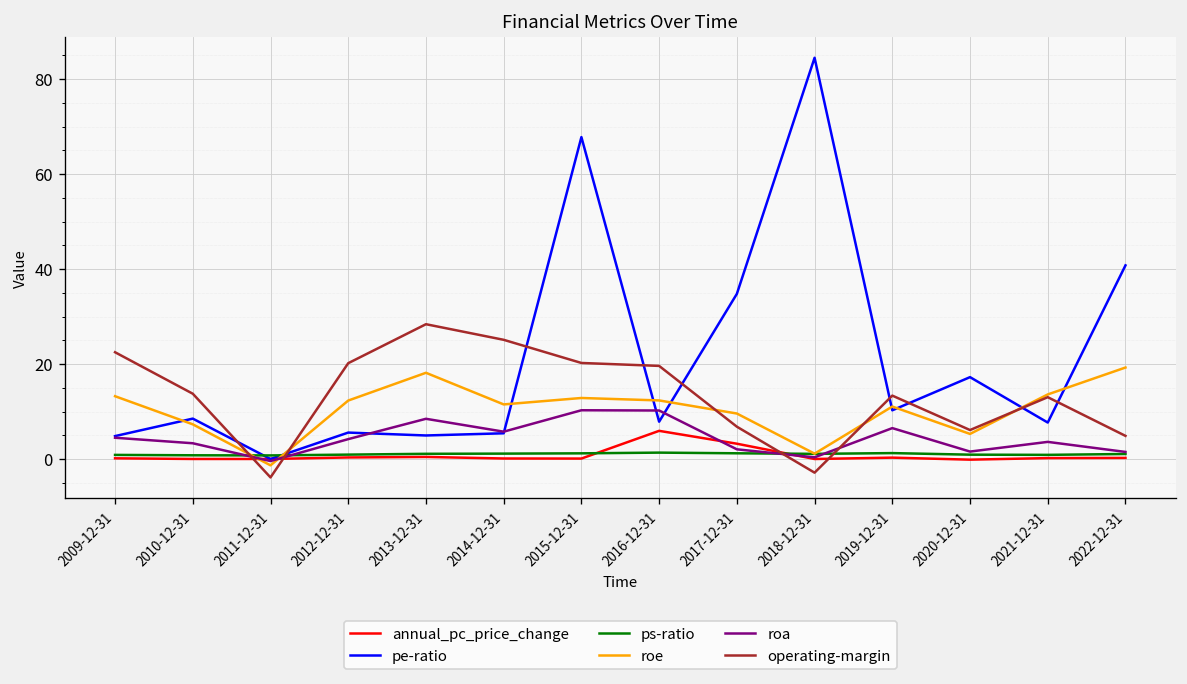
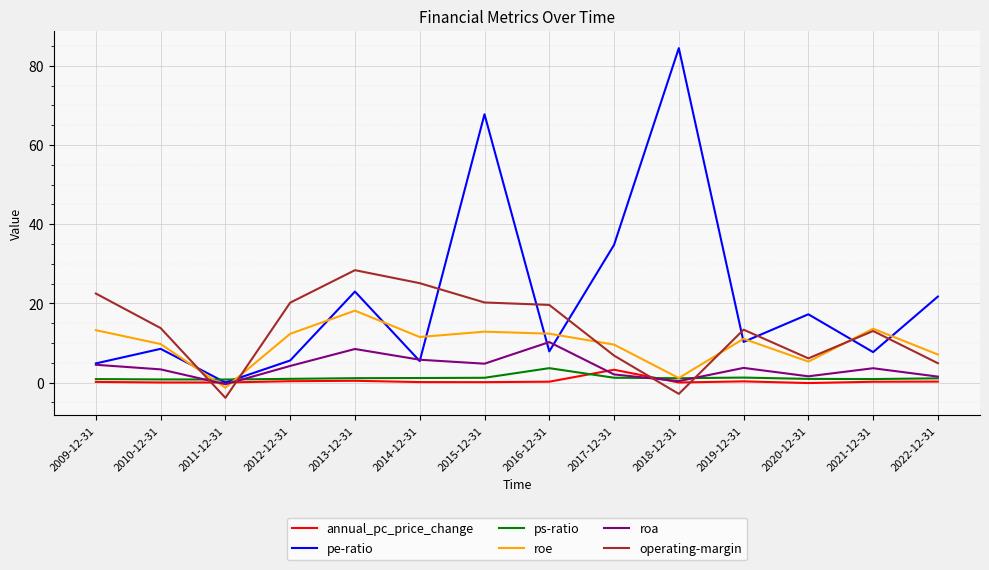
  {
    "annual_pc_price_change": {
      "2009-12-31": 0,
      "2010-12-31": 0,
      "2013-12-31": 0,
      "2014-12-31": 0,
      "2015-12-31": 0,
-     "2016-12-31": 6,
+     "2016-12-31": 0,
      "2017-12-31": 3,
      "2019-12-31": 0,
      "2020-12-31": 0,
      "2021-12-31": 0,
      "2022-12-31": 0
    },
    "pe-ratio": {
      "2010-12-31": 9,
      "2012-12-31": 6,
-     "2013-12-31": 5,
+     "2013-12-31": 23,
      "2015-12-31": 68,
      "2016-12-31": 8,
      "2017-12-31": 35,
      "2018-12-31": 84,
      "2019-12-31": 10,
      "2020-12-31": 17,
      "2021-12-31": 8,
-     "2022-12-31": 41
+     "2022-12-31": 22
    },
    "ps-ratio": {
      "2009-12-31": 1,
      "2010-12-31": 1,
      "2011-12-31": 1,
      "2013-12-31": 1,
      "2014-12-31": 1,
      "2015-12-31": 1,
-     "2016-12-31": 1,
+     "2016-12-31": 4,
      "2017-12-31": 1,
      "2019-12-31": 1,
      "2020-12-31": 1,
      "2021-12-31": 1
    },
    "roe": {
      "2009-12-31": 13,
-     "2010-12-31": 7,
+     "2010-12-31": 10,
      "2011-12-31": -1,
      "2012-12-31": 12,
      "2013-12-31": 18,
      "2014-12-31": 11,
      "2015-12-31": 13,
      "2016-12-31": 12,
      "2017-12-31": 10,
      "2019-12-31": 11,
      "2020-12-31": 5,
-     "2022-12-31": 19
+     "2022-12-31": 7
    },
    "roa": {
      "2010-12-31": 3,
      "2012-12-31": 4,
      "2013-12-31": 8,
-     "2015-12-31": 10,
+     "2015-12-31": 5,
      "2016-12-31": 10,
      "2017-12-31": 2,
-     "2019-12-31": 7,
+     "2019-12-31": 4,
      "2020-12-31": 2,
      "2021-12-31": 4
    },
    "operating-margin": {
      "2009-12-31": 22,
      "2010-12-31": 14,
      "2011-12-31": -4,
      "2012-12-31": 20,
      "2013-12-31": 28,
      "2014-12-31": 25,
      "2015-12-31": 20,
      "2016-12-31": 20,
      "2017-12-31": 7,
      "2018-12-31": -3,
      "2019-12-31": 13,
      "2020-12-31": 6,
      "2022-12-31": 5
    }
  }
